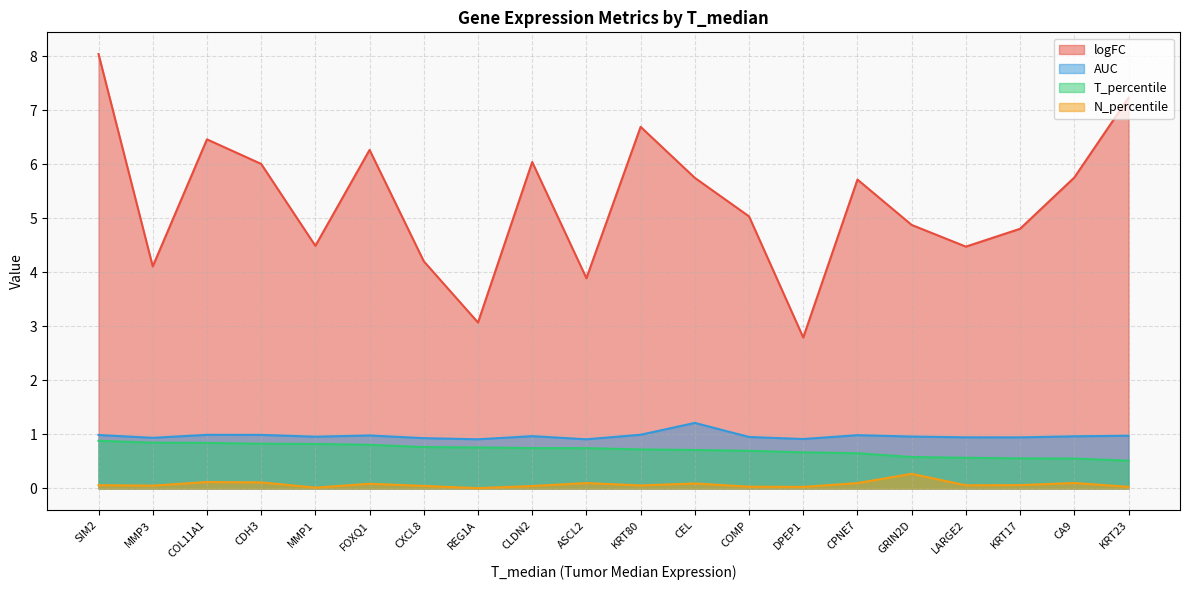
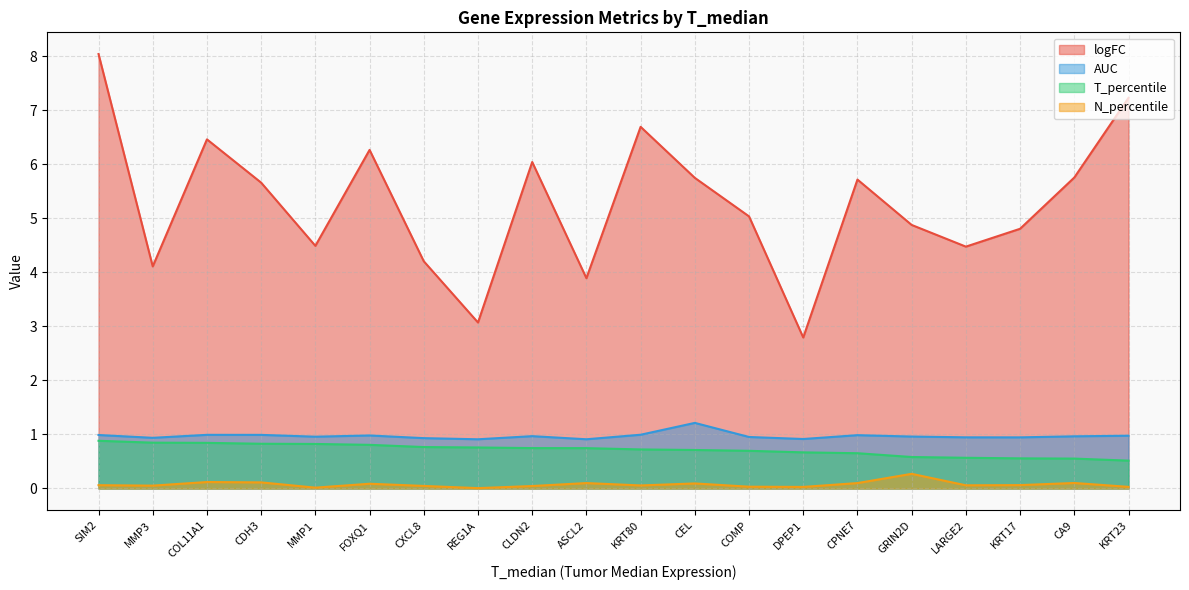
  {
    "logFC": {
      "SIM2": 8.0,
      "MMP3": 4.1,
      "COL11A1": 6.5,
-     "CDH3": 6.0,
+     "CDH3": 5.7,
      "MMP1": 4.5,
      "FOXQ1": 6.3,
      "CXCL8": 4.2,
      "REG1A": 3.1,
      "CLDN2": 6.0,
      "ASCL2": 3.9,
      "KRT80": 6.7,
      "CEL": 5.7,
      "COMP": 5.0,
      "DPEP1": 2.8,
      "CPNE7": 5.7,
      "GRIN2D": 4.9,
      "LARGE2": 4.5,
      "KRT17": 4.8,
      "CA9": 5.8
    },
    "AUC": {
      "SIM2": 1.0,
      "MMP3": 0.9,
      "COL11A1": 1.0,
      "CDH3": 1.0,
      "MMP1": 1.0,
      "FOXQ1": 1.0,
      "CXCL8": 0.9,
      "REG1A": 0.9,
      "CLDN2": 1.0,
      "ASCL2": 0.9,
      "KRT80": 1.0,
      "CEL": 1.2,
      "COMP": 1.0,
      "DPEP1": 0.9,
      "CPNE7": 1.0,
      "GRIN2D": 1.0,
      "LARGE2": 0.9,
      "KRT17": 0.9,
      "CA9": 1.0,
      "KRT23": 1.0
    },
    "T_percentile": {
      "SIM2": 0.9,
      "MMP3": 0.8,
      "COL11A1": 0.8,
      "CDH3": 0.8,
      "MMP1": 0.8,
      "FOXQ1": 0.8,
      "CXCL8": 0.8,
      "REG1A": 0.8,
      "CLDN2": 0.7,
      "ASCL2": 0.7,
      "KRT80": 0.7,
      "CEL": 0.7,
      "COMP": 0.7,
      "DPEP1": 0.7,
      "CPNE7": 0.7,
      "GRIN2D": 0.6,
      "LARGE2": 0.6,
      "KRT17": 0.6,
      "CA9": 0.6,
      "KRT23": 0.5
    },
    "N_percentile": {
      "SIM2": 0.1,
      "MMP3": 0.1,
      "COL11A1": 0.1,
      "CDH3": 0.1,
      "MMP1": 0.0,
      "FOXQ1": 0.1,
      "CXCL8": 0.0,
      "REG1A": 0.0,
      "CLDN2": 0.0,
      "ASCL2": 0.1,
      "KRT80": 0.1,
      "CEL": 0.1,
      "COMP": 0.0,
      "DPEP1": 0.0,
      "CPNE7": 0.1,
      "GRIN2D": 0.3,
      "LARGE2": 0.1,
      "KRT17": 0.1,
      "CA9": 0.1,
      "KRT23": 0.0
    }
  }
